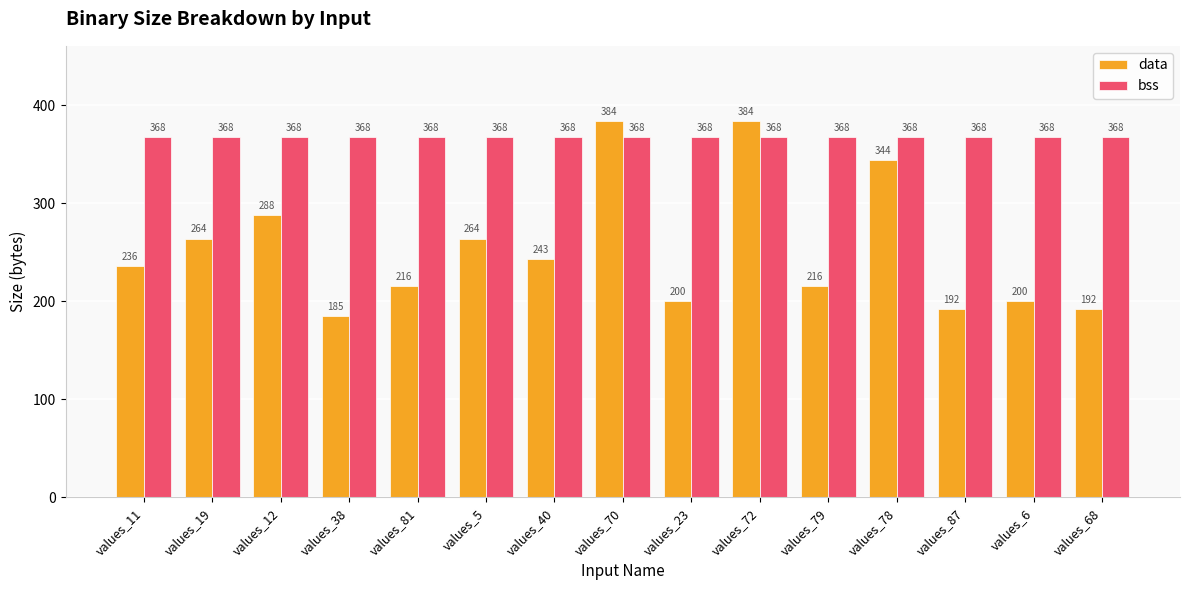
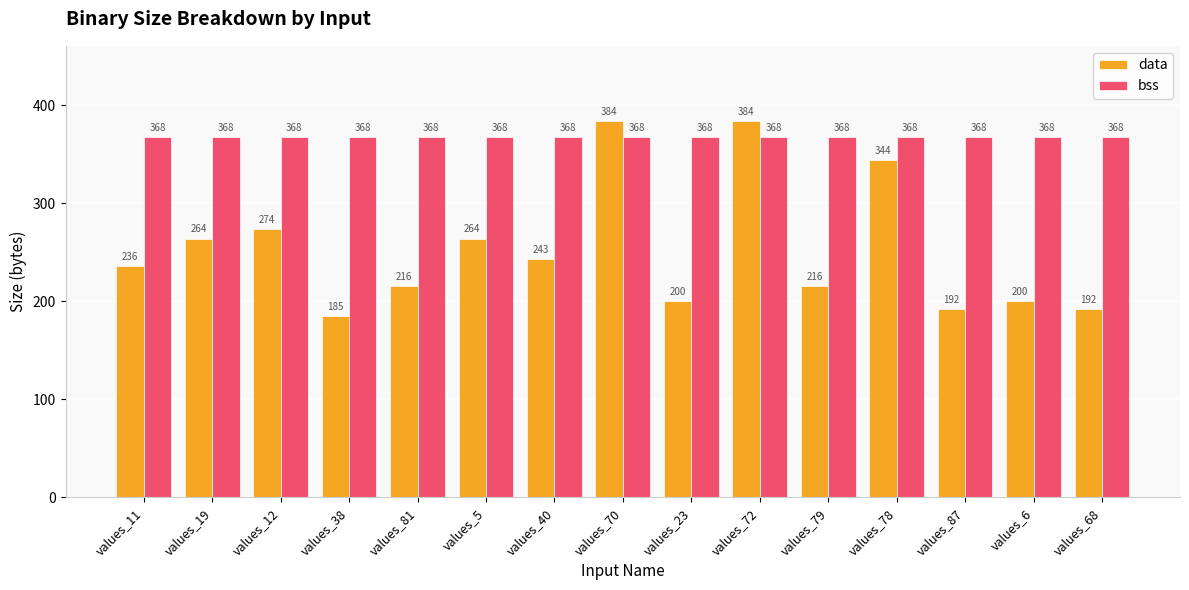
  {
    "data": {
      "values_11": 236,
      "values_19": 264,
-     "values_12": 288,
+     "values_12": 274,
      "values_38": 185,
      "values_81": 216,
      "values_5": 264,
      "values_40": 243,
      "values_70": 384,
      "values_23": 200,
      "values_72": 384,
      "values_79": 216,
      "values_78": 344,
      "values_87": 192,
      "values_6": 200,
      "values_68": 192
    },
    "bss": {
      "values_11": 368,
      "values_19": 368,
      "values_12": 368,
      "values_38": 368,
      "values_81": 368,
      "values_5": 368,
      "values_40": 368,
      "values_70": 368,
      "values_23": 368,
      "values_72": 368,
      "values_79": 368,
      "values_78": 368,
      "values_87": 368,
      "values_6": 368,
      "values_68": 368
    }
  }
